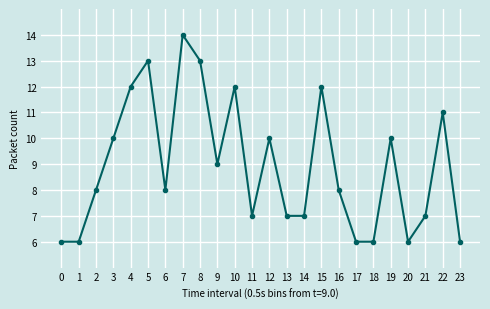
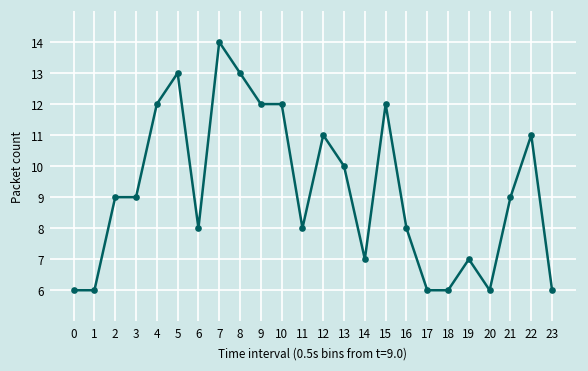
  {
    "0": 6,
    "1": 6,
-   "2": 8,
-   "3": 10,
+   "2": 9,
+   "3": 9,
    "4": 12,
    "5": 13,
    "6": 8,
    "7": 14,
    "8": 13,
-   "9": 9,
+   "9": 12,
    "10": 12,
-   "11": 7,
-   "12": 10,
-   "13": 7,
+   "11": 8,
+   "12": 11,
+   "13": 10,
    "14": 7,
    "15": 12,
    "16": 8,
    "17": 6,
    "18": 6,
-   "19": 10,
+   "19": 7,
    "20": 6,
-   "21": 7,
+   "21": 9,
    "22": 11,
    "23": 6
  }
